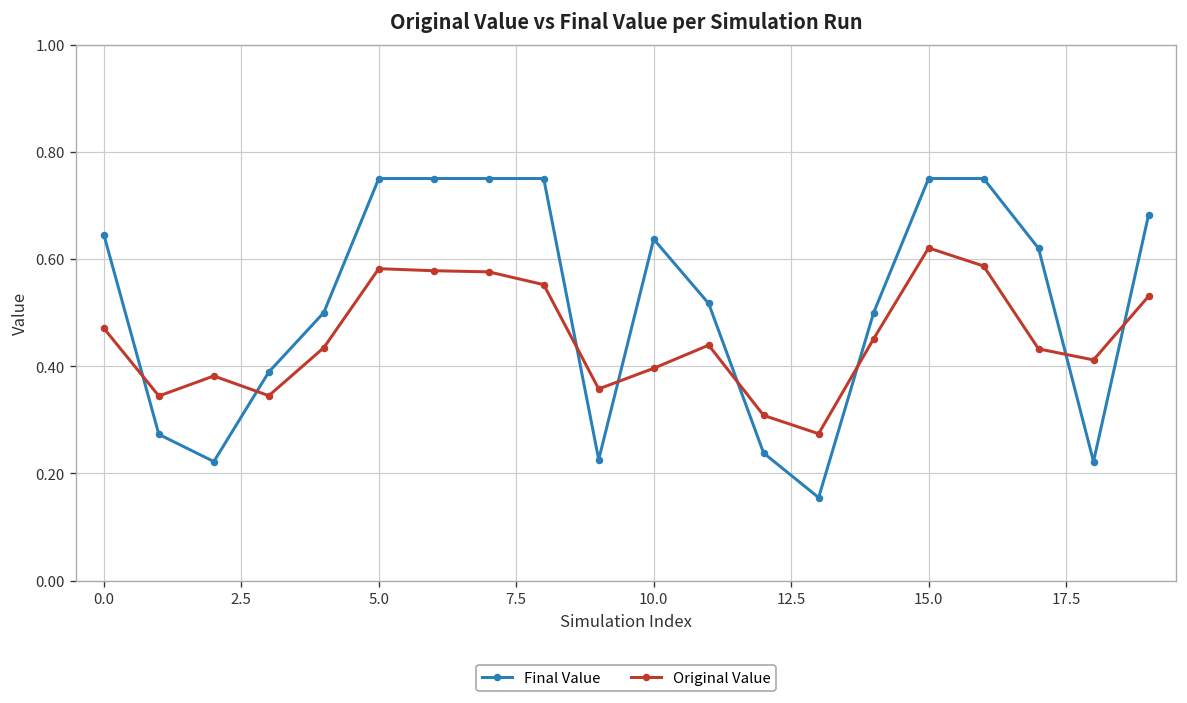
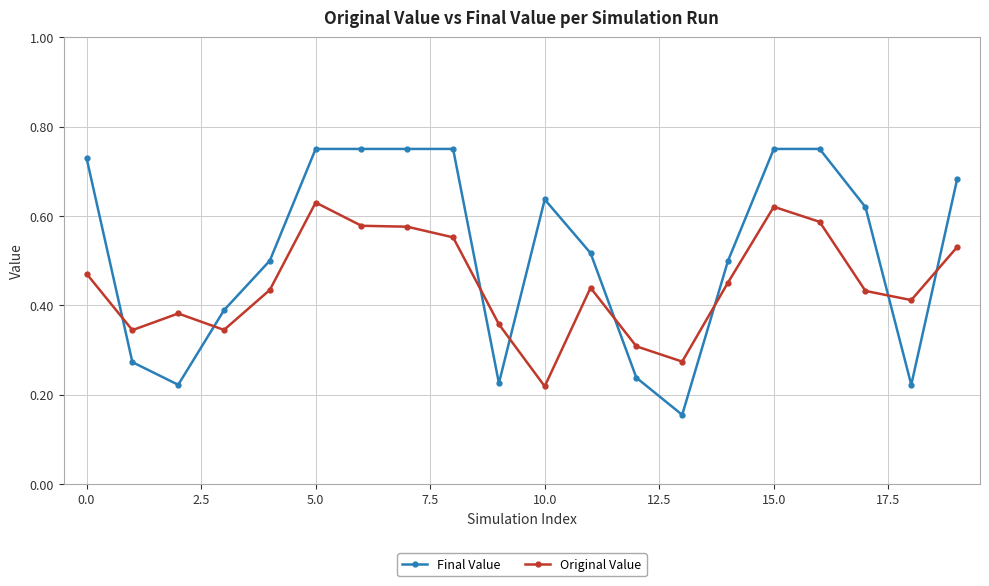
  {
    "Final Value": {
-     "0.0": 0.65,
+     "0.0": 0.73,
      "5.0": 0.75,
      "10.0": 0.64,
      "15.0": 0.75
    },
    "Original Value": {
      "0.0": 0.47,
-     "5.0": 0.58,
-     "10.0": 0.40,
+     "5.0": 0.63,
+     "10.0": 0.22,
      "15.0": 0.62
    }
  }
